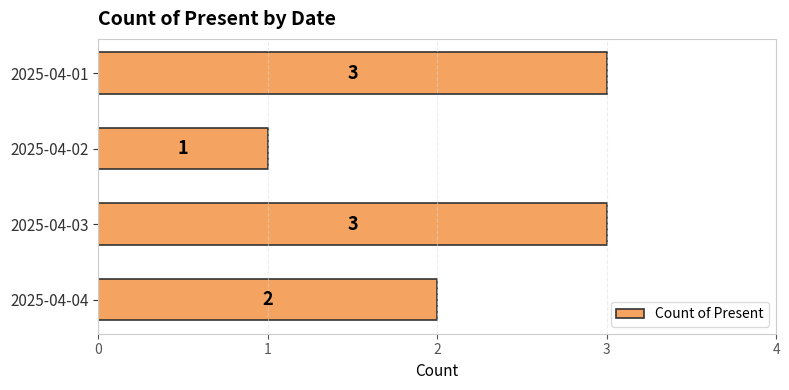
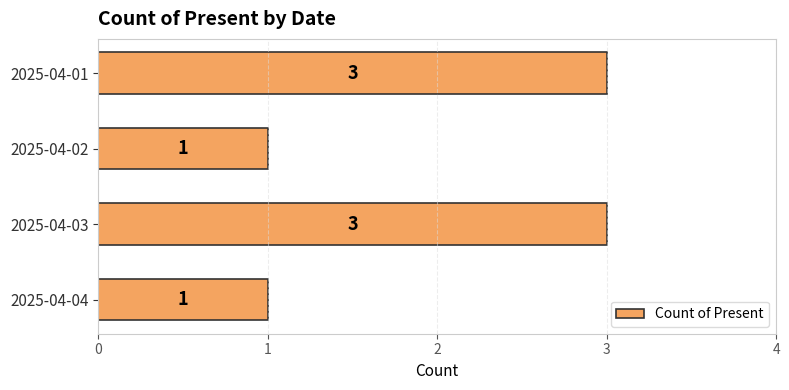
  {
    "2025-04-01": 3,
    "2025-04-02": 1,
    "2025-04-03": 3,
-   "2025-04-04": 2
+   "2025-04-04": 1
  }
